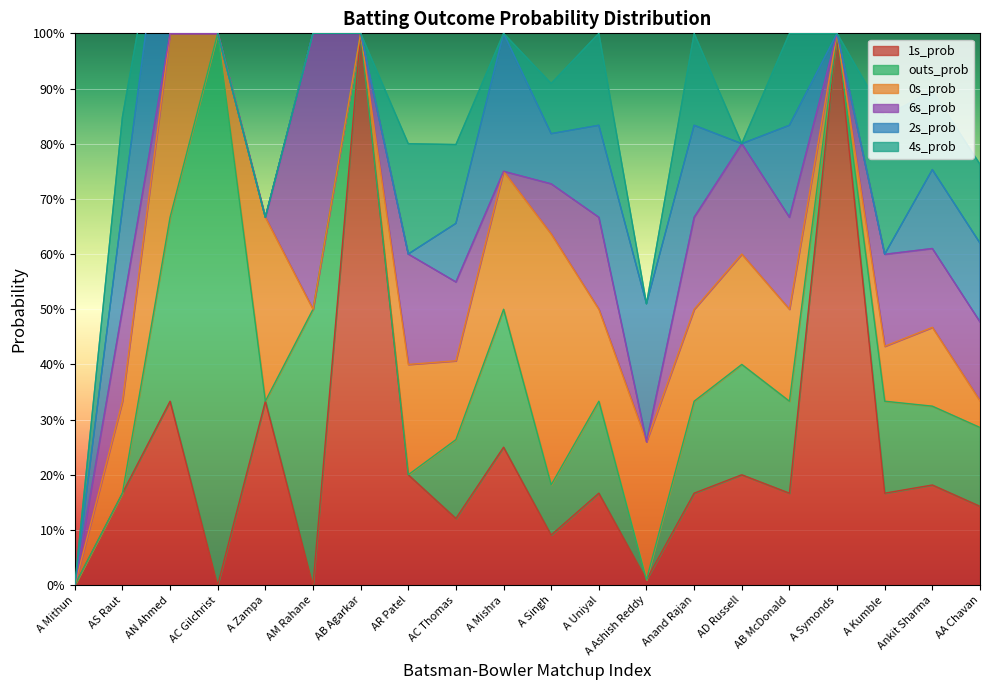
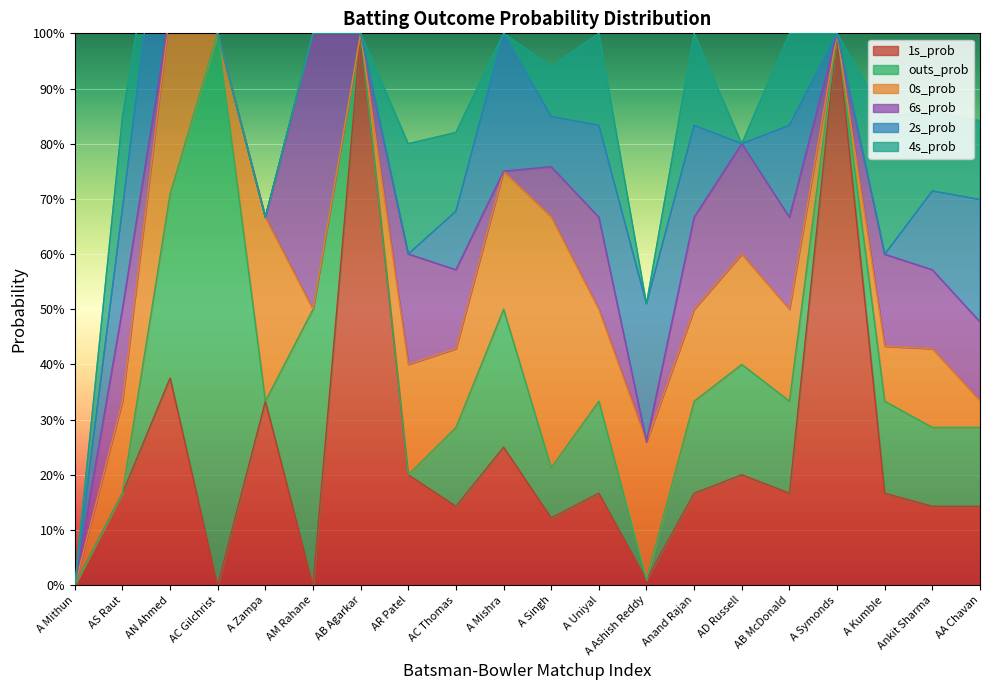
  {
    "1s_prob": {
-     "AN Ahmed": "33%",
+     "AN Ahmed": "38%",
      "AC Gilchrist": "0%",
      "AM Rahane": "0%",
-     "AC Thomas": "12%",
+     "AC Thomas": "14%",
      "A Mishra": "25%",
-     "A Singh": "9%",
+     "A Singh": "12%",
      "A Uniyal": "17%",
      "Anand Rajan": "17%",
      "AD Russell": "20%",
      "AB McDonald": "17%",
      "A Kumble": "17%",
-     "Ankit Sharma": "18%",
+     "Ankit Sharma": "14%",
      "AA Chavan": "14%"
    },
    "0s_prob": {
      "AS Raut": "17%",
      "AR Patel": "20%",
      "AC Thomas": "14%",
      "A Singh": "45%",
      "A Uniyal": "17%",
      "Anand Rajan": "17%",
      "AD Russell": "20%",
      "AB McDonald": "17%",
      "A Kumble": "10%",
      "Ankit Sharma": "14%",
      "AA Chavan": "5%"
    },
    "6s_prob": {
      "AS Raut": "17%",
      "AC Thomas": "14%",
      "A Singh": "9%",
      "A Uniyal": "17%",
      "Anand Rajan": "17%",
      "AB McDonald": "17%",
      "Ankit Sharma": "14%",
      "AA Chavan": "14%"
    },
    "2s_prob": {
      "AS Raut": "18%",
      "AC Thomas": "11%",
      "A Singh": "9%",
      "A Uniyal": "17%",
      "Anand Rajan": "17%",
      "AB McDonald": "17%",
      "Ankit Sharma": "14%",
-     "AA Chavan": "14%"
+     "AA Chavan": "22%"
    }
  }
